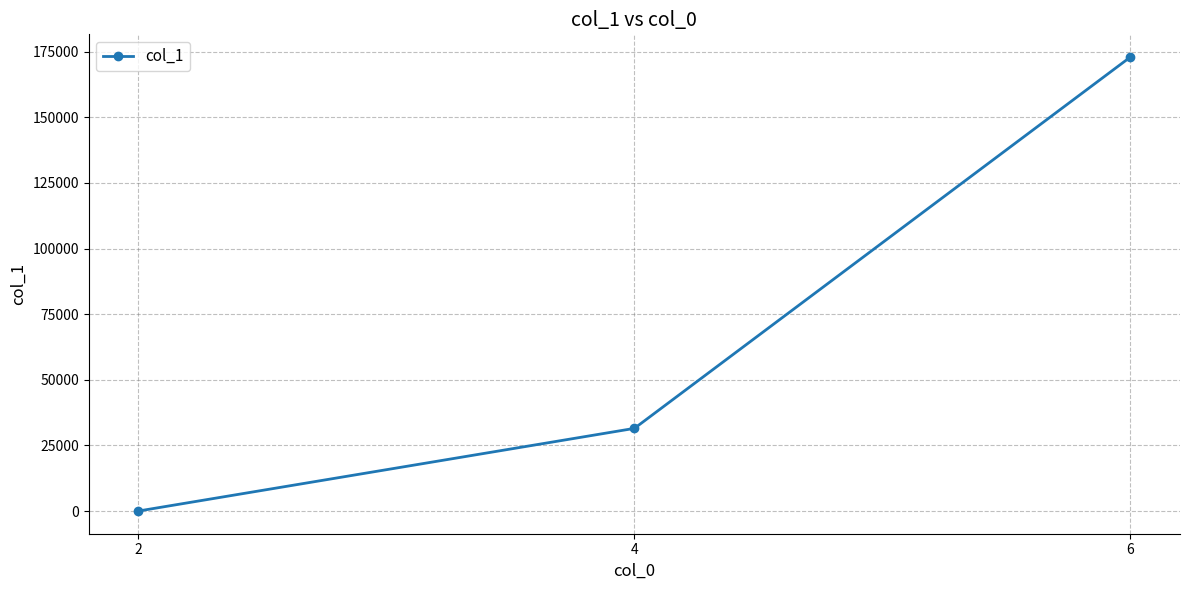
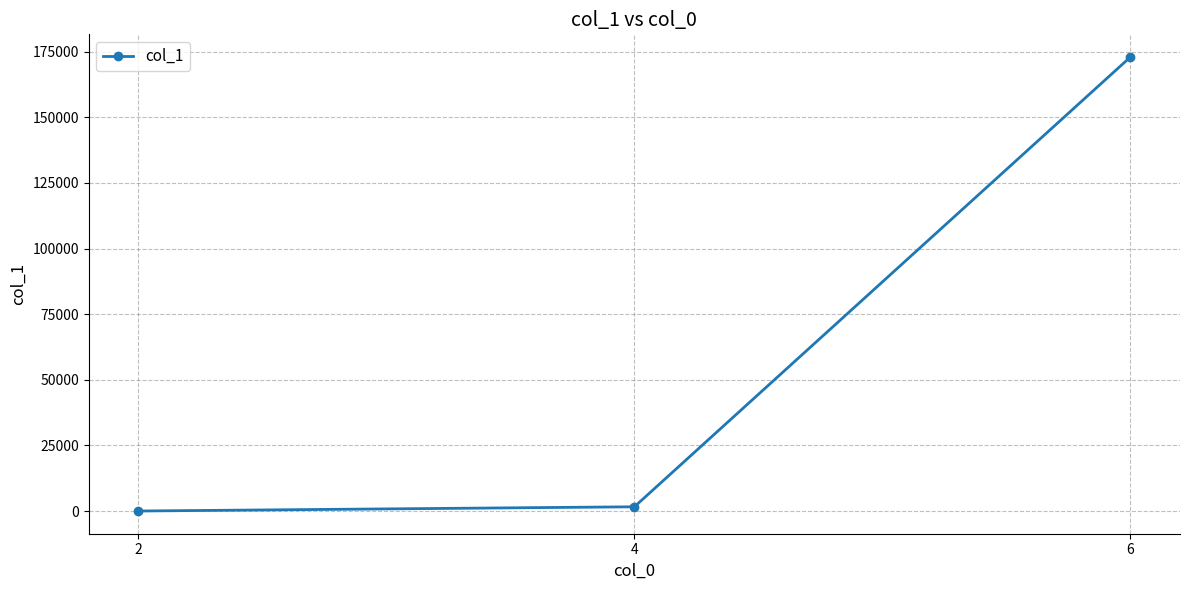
  {
    "2": 0,
-   "4": 32000,
+   "4": 2000,
    "6": 173000
  }
